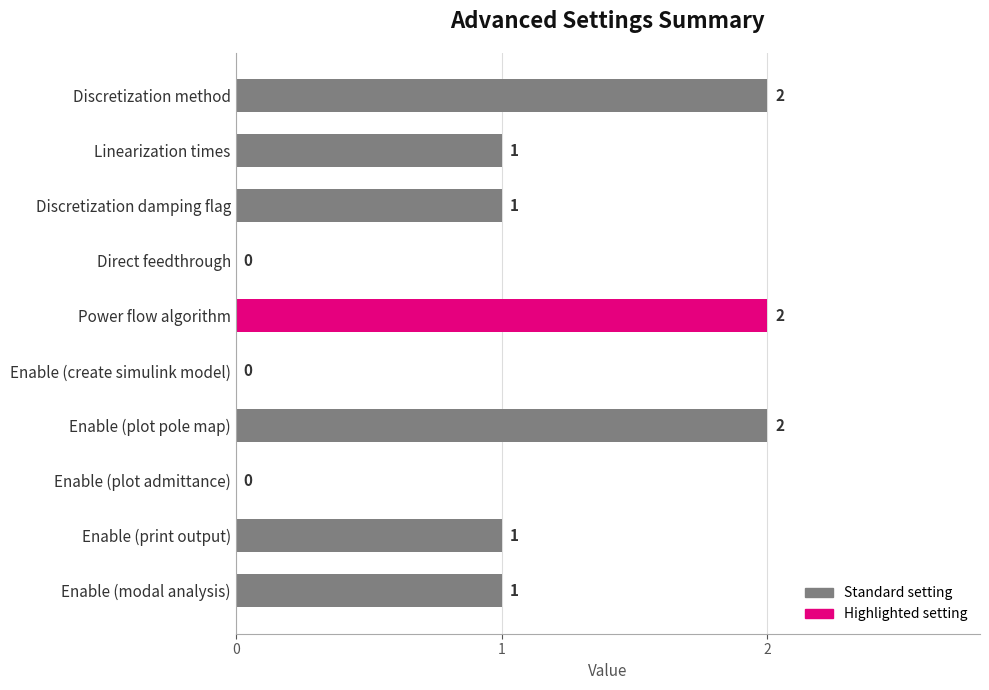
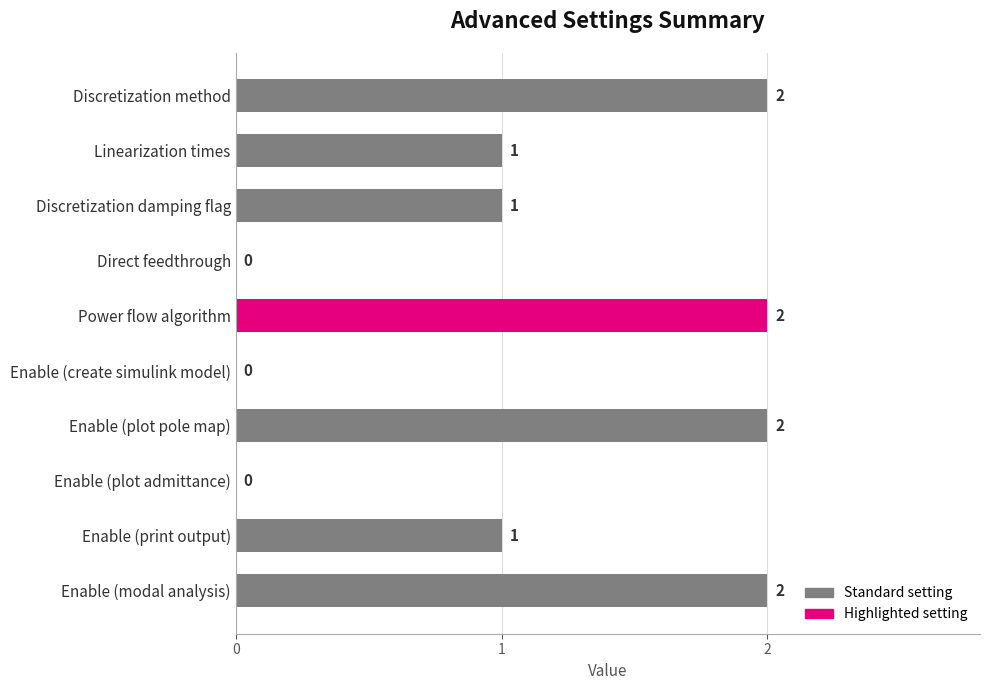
  {
    "Discretization method": 2,
    "Linearization times": 1,
    "Discretization damping flag": 1,
    "Direct feedthrough": 0,
    "Power flow algorithm": 2,
    "Enable (create simulink model)": 0,
    "Enable (plot pole map)": 2,
    "Enable (plot admittance)": 0,
    "Enable (print output)": 1,
-   "Enable (modal analysis)": 1
+   "Enable (modal analysis)": 2
  }
